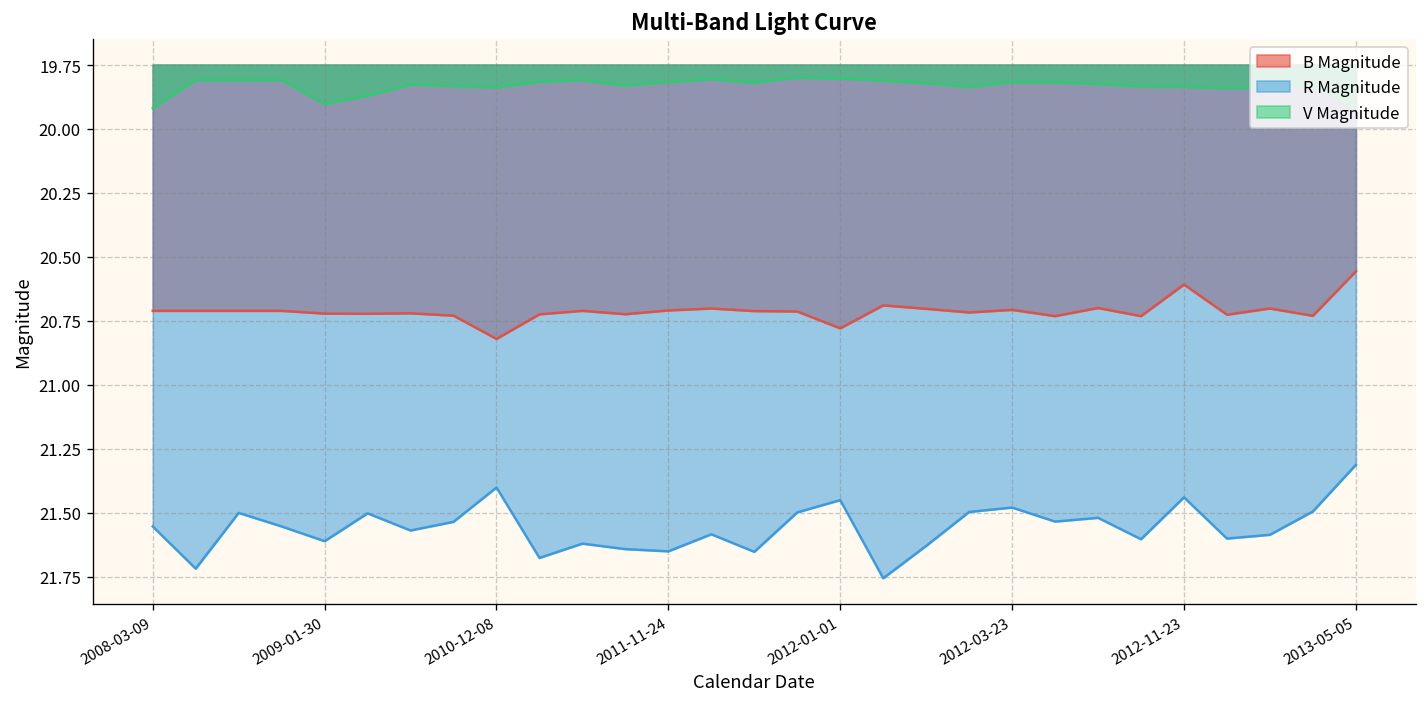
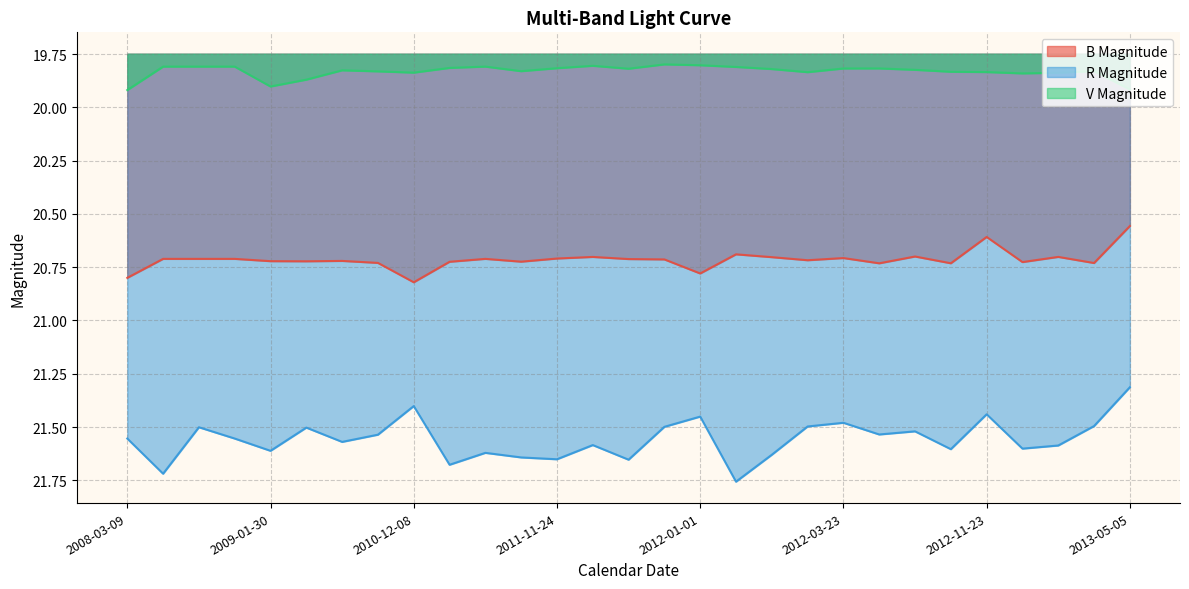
  {
    "B Magnitude": {
-     "2008-03-09": 20.71,
+     "2008-03-09": 20.80,
      "2009-01-30": 20.72,
      "2010-12-08": 20.82,
      "2011-11-24": 20.71,
      "2012-01-01": 20.78,
      "2012-03-23": 20.71,
      "2012-11-23": 20.61,
      "2013-05-05": 20.56
    },
    "R Magnitude": {
      "2008-03-09": 21.55,
      "2009-01-30": 21.61,
      "2010-12-08": 21.40,
      "2011-11-24": 21.65,
      "2012-01-01": 21.45,
      "2012-03-23": 21.48,
      "2012-11-23": 21.44,
      "2013-05-05": 21.31
    },
    "V Magnitude": {
      "2008-03-09": 19.92,
      "2009-01-30": 19.90,
      "2010-12-08": 19.84,
      "2011-11-24": 19.82,
      "2012-01-01": 19.80,
      "2012-03-23": 19.82,
      "2012-11-23": 19.83
    }
  }
